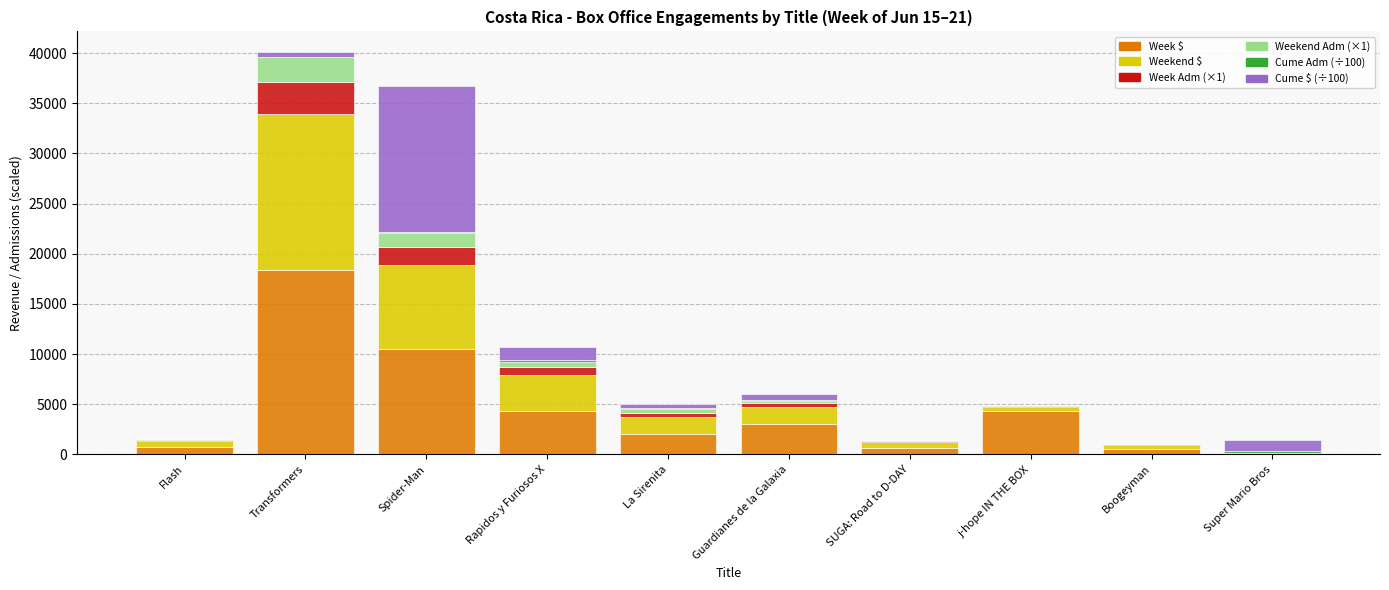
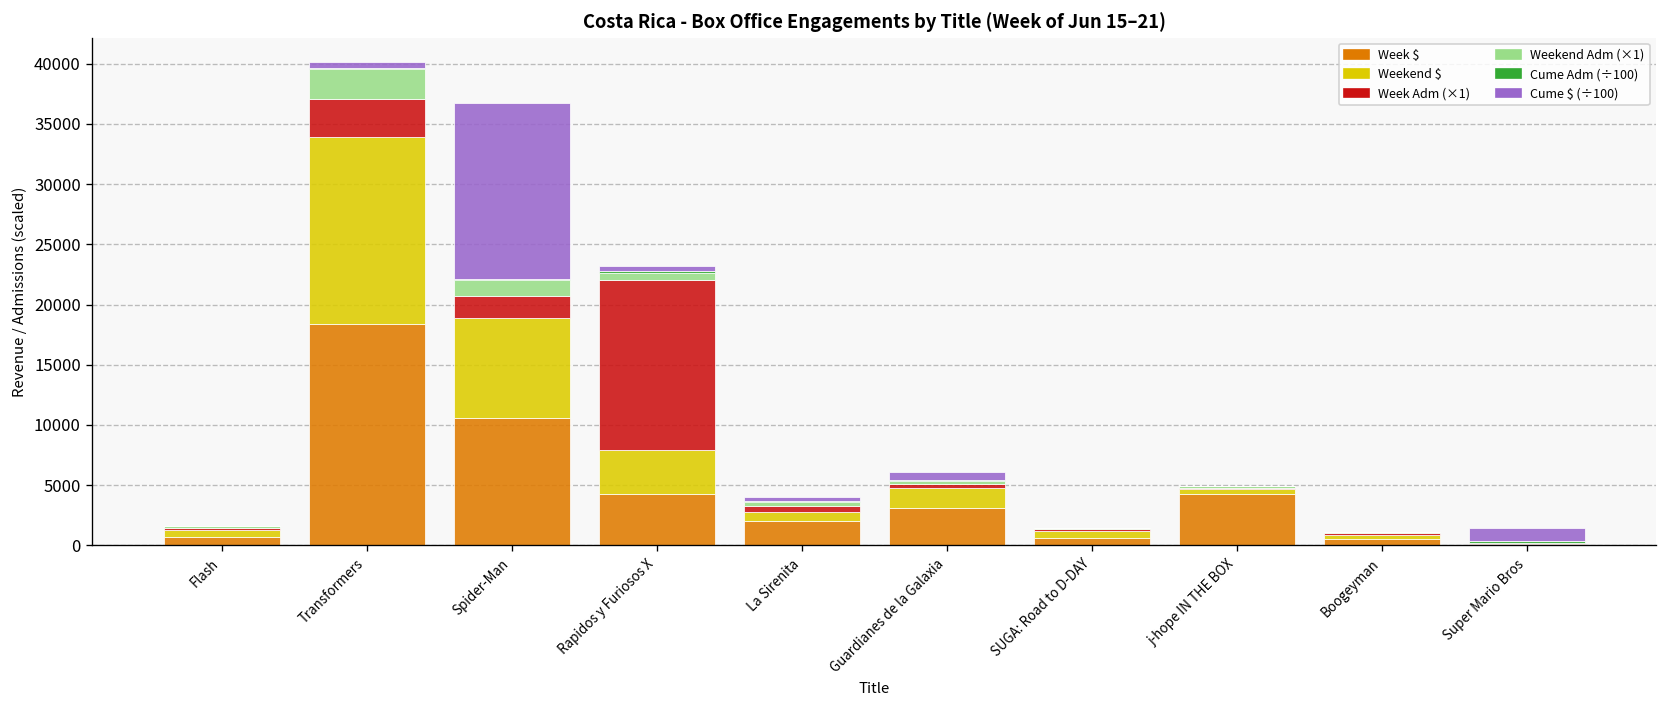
  {
    "Week $": {
      "Flash": 700,
      "Transformers": 18400,
      "Spider-Man": 10500,
      "Rapidos y Furiosos X": 4300,
      "La Sirenita": 2000,
      "Guardianes de la Galaxia": 3100,
      "SUGA: Road to D-DAY": 600,
      "j-hope IN THE BOX": 4300,
      "Boogeyman": 500
    },
    "Weekend $": {
      "Flash": 600,
      "Transformers": 15500,
      "Spider-Man": 8300,
      "Rapidos y Furiosos X": 3700,
-     "La Sirenita": 1700,
+     "La Sirenita": 700,
      "Guardianes de la Galaxia": 1700,
      "SUGA: Road to D-DAY": 600,
      "j-hope IN THE BOX": 400,
      "Boogeyman": 400
    },
    "Week Adm (×1)": {
      "Transformers": 3200,
      "Spider-Man": 1800,
-     "Rapidos y Furiosos X": 700,
+     "Rapidos y Furiosos X": 14100,
      "La Sirenita": 400,
      "Guardianes de la Galaxia": 300
    },
    "Weekend Adm (×1)": {
      "Transformers": 2500,
      "Spider-Man": 1400,
      "Rapidos y Furiosos X": 600,
      "La Sirenita": 400,
      "Guardianes de la Galaxia": 300
    },
    "Cume $ (÷100)": {
      "Transformers": 500,
      "Spider-Man": 14600,
-     "Rapidos y Furiosos X": 1300,
+     "Rapidos y Furiosos X": 400,
      "La Sirenita": 400,
      "Guardianes de la Galaxia": 600,
      "Super Mario Bros": 1100
    }
  }
